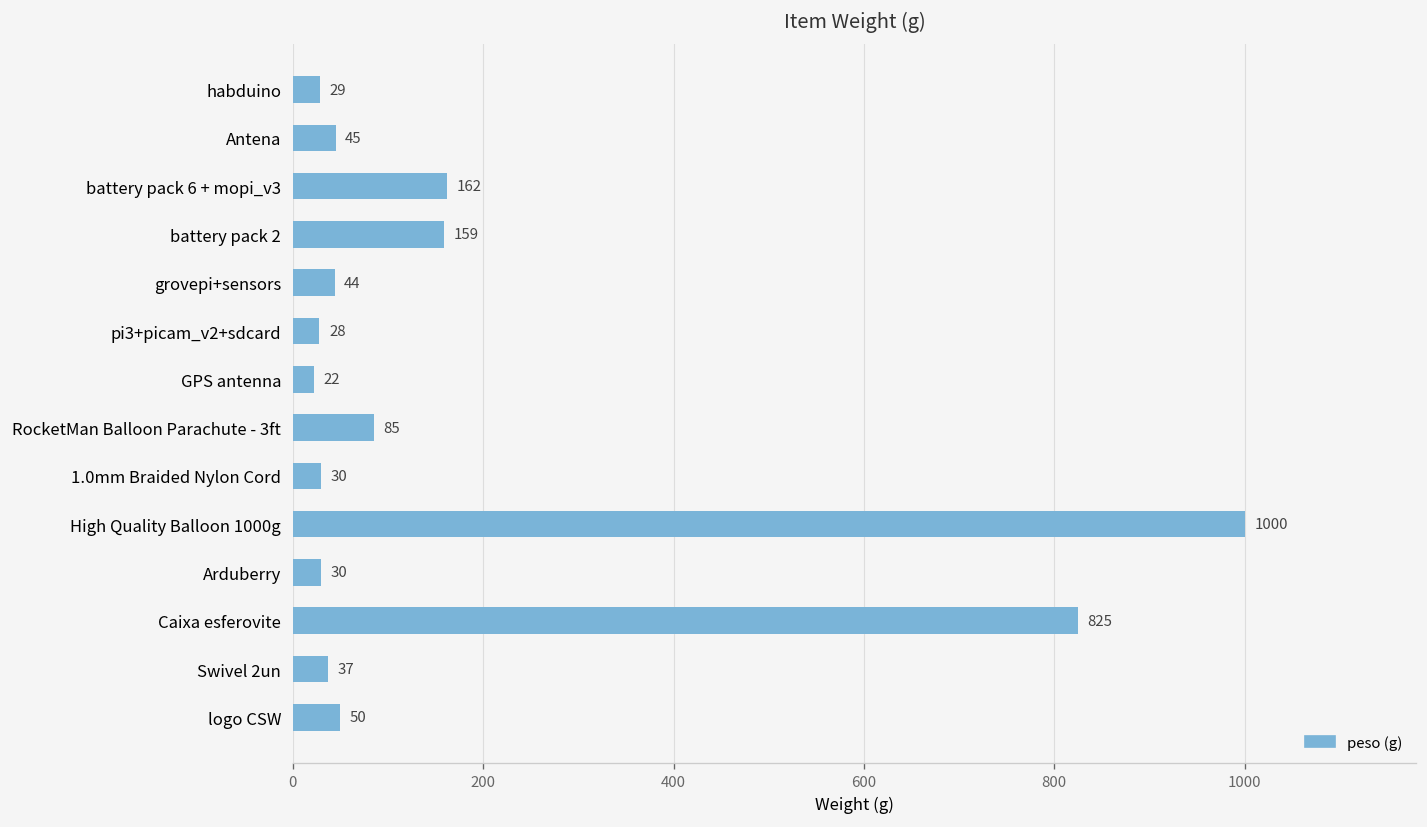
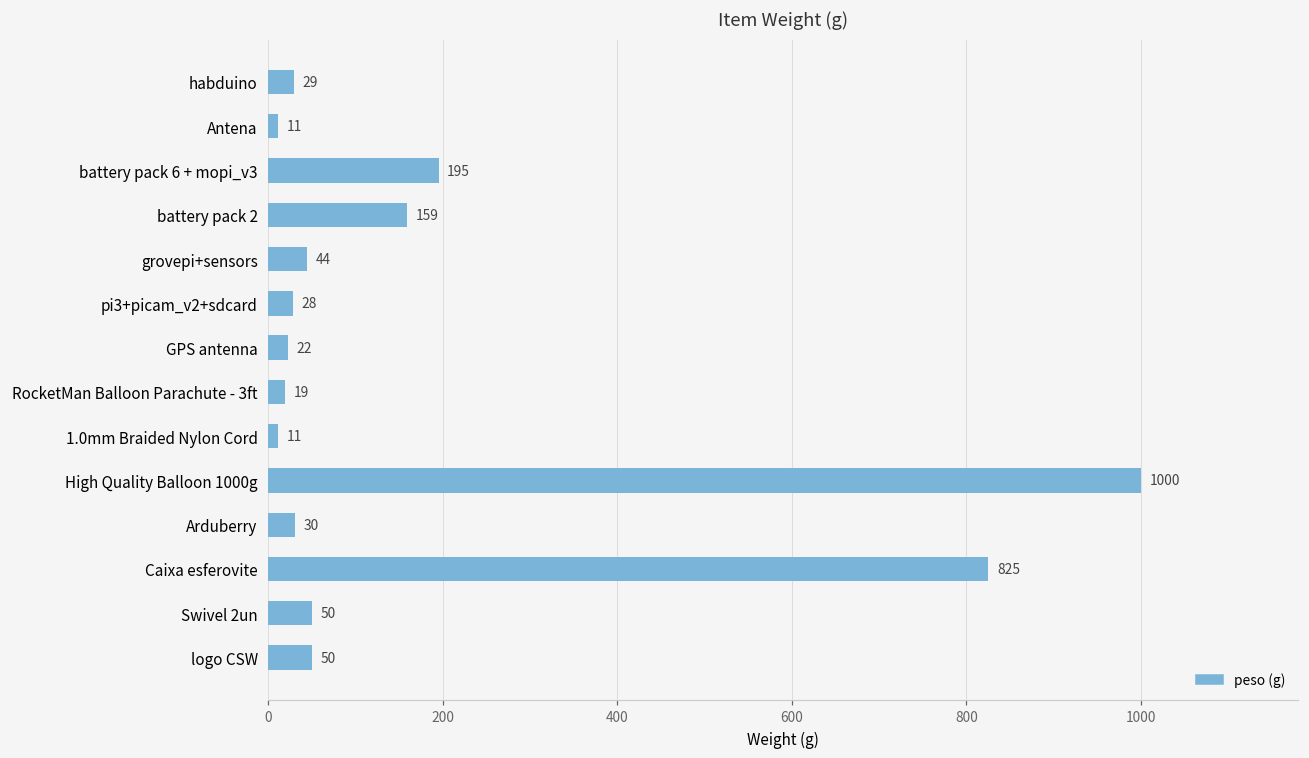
  {
    "habduino": 29,
-   "Antena": 45,
-   "battery pack 6 + mopi_v3": 162,
+   "Antena": 11,
+   "battery pack 6 + mopi_v3": 195,
    "battery pack 2": 159,
    "grovepi+sensors": 44,
    "pi3+picam_v2+sdcard": 28,
    "GPS antenna": 22,
-   "RocketMan Balloon Parachute - 3ft": 85,
-   "1.0mm Braided Nylon Cord": 30,
+   "RocketMan Balloon Parachute - 3ft": 19,
+   "1.0mm Braided Nylon Cord": 11,
    "High Quality Balloon 1000g": 1000,
    "Arduberry": 30,
    "Caixa esferovite": 825,
-   "Swivel 2un": 37,
+   "Swivel 2un": 50,
    "logo CSW": 50
  }
